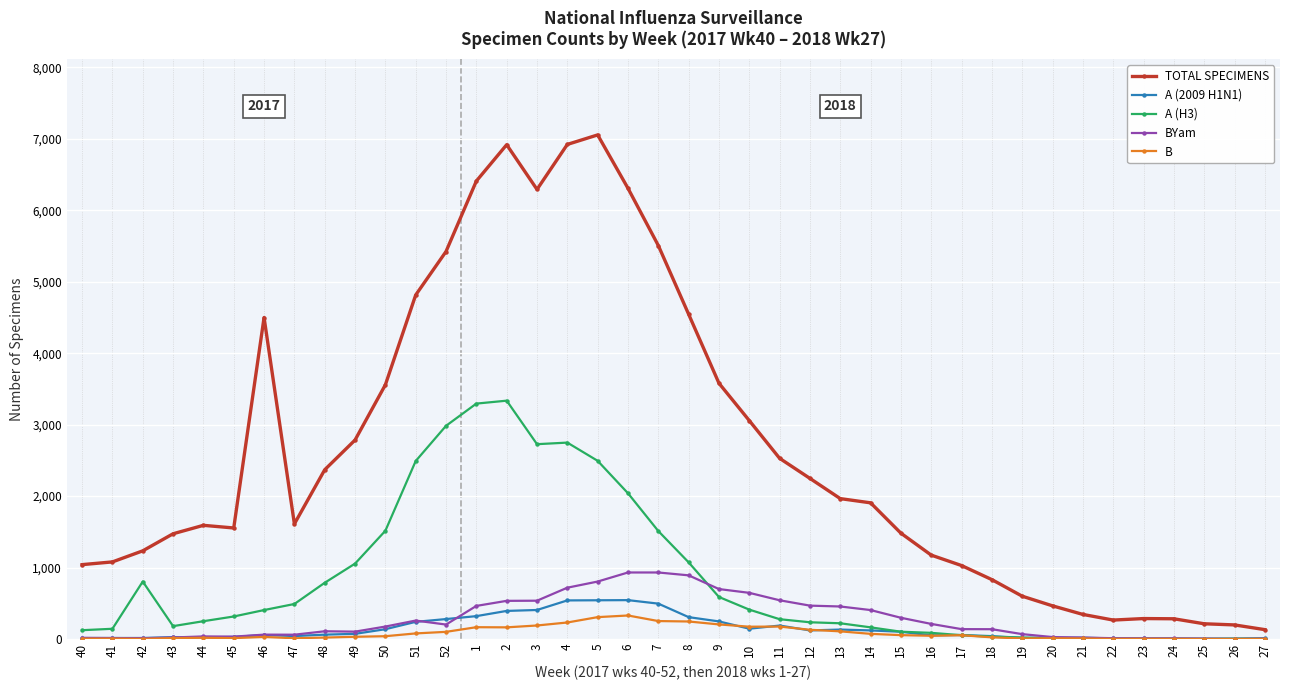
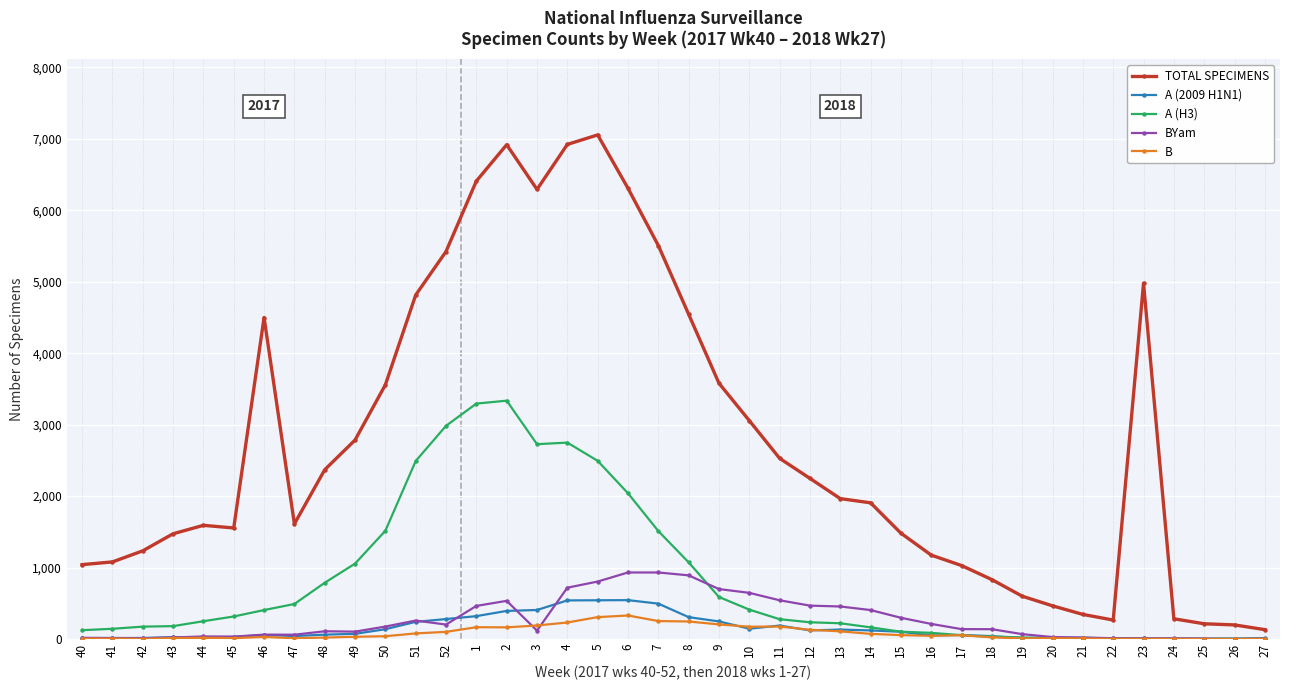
  {
    "TOTAL SPECIMENS": {
      "40": "1,000",
      "41": "1,100",
      "42": "1,200",
      "43": "1,500",
      "44": "1,600",
      "45": "1,600",
      "46": "4,500",
      "47": "1,600",
      "48": "2,400",
      "49": "2,800",
      "50": "3,600",
      "51": "4,800",
      "52": "5,400",
      "1": "6,400",
      "2": "6,900",
      "3": "6,300",
      "4": "6,900",
      "5": "7,100",
      "6": "6,300",
      "7": "5,500",
      "8": "4,500",
      "9": "3,600",
      "10": "3,100",
      "11": "2,500",
      "12": "2,200",
      "13": "2,000",
      "14": "1,900",
      "15": "1,500",
      "16": "1,200",
      "17": "1,000",
      "18": "800",
      "19": "600",
      "20": "500",
      "21": "300",
      "22": "300",
-     "23": "300",
+     "23": "5,000",
      "24": "300",
      "25": "200",
      "26": "200",
      "27": "100"
    },
    "A (2009 H1N1)": {
      "48": "100",
      "50": "100",
      "52": "300",
      "1": "300",
      "2": "400",
      "3": "400",
      "4": "500",
      "5": "500",
      "6": "500",
      "7": "500",
      "8": "300",
      "9": "200",
      "14": "100"
    },
    "A (H3)": {
      "40": "100",
      "41": "100",
-     "42": "800",
+     "42": "200",
      "43": "200",
      "44": "200",
      "45": "300",
      "46": "400",
      "47": "500",
      "48": "800",
      "49": "1,100",
      "50": "1,500",
      "51": "2,500",
      "52": "3,000",
      "1": "3,300",
      "2": "3,300",
      "3": "2,700",
      "4": "2,700",
      "5": "2,500",
      "6": "2,000",
      "7": "1,500",
      "8": "1,100",
      "9": "600",
      "10": "400",
      "11": "300",
      "12": "200",
      "13": "200",
      "14": "200"
    },
    "BYam": {
      "48": "100",
      "50": "200",
      "52": "200",
      "1": "500",
      "2": "500",
-     "3": "500",
+     "3": "100",
      "4": "700",
      "5": "800",
      "6": "900",
      "7": "900",
      "8": "900",
      "9": "700",
      "10": "600",
      "11": "500",
      "12": "500",
      "13": "500",
      "14": "400",
      "15": "300",
      "16": "200",
      "17": "100",
      "18": "100",
      "19": "100"
    },
    "B": {
      "48": "0",
      "49": "0",
      "50": "0",
      "51": "100",
      "52": "100",
      "1": "200",
      "2": "200",
      "3": "200",
      "4": "200",
      "5": "300",
      "6": "300",
      "7": "300",
      "8": "200",
      "9": "200",
      "14": "100",
      "15": "100"
    }
  }
